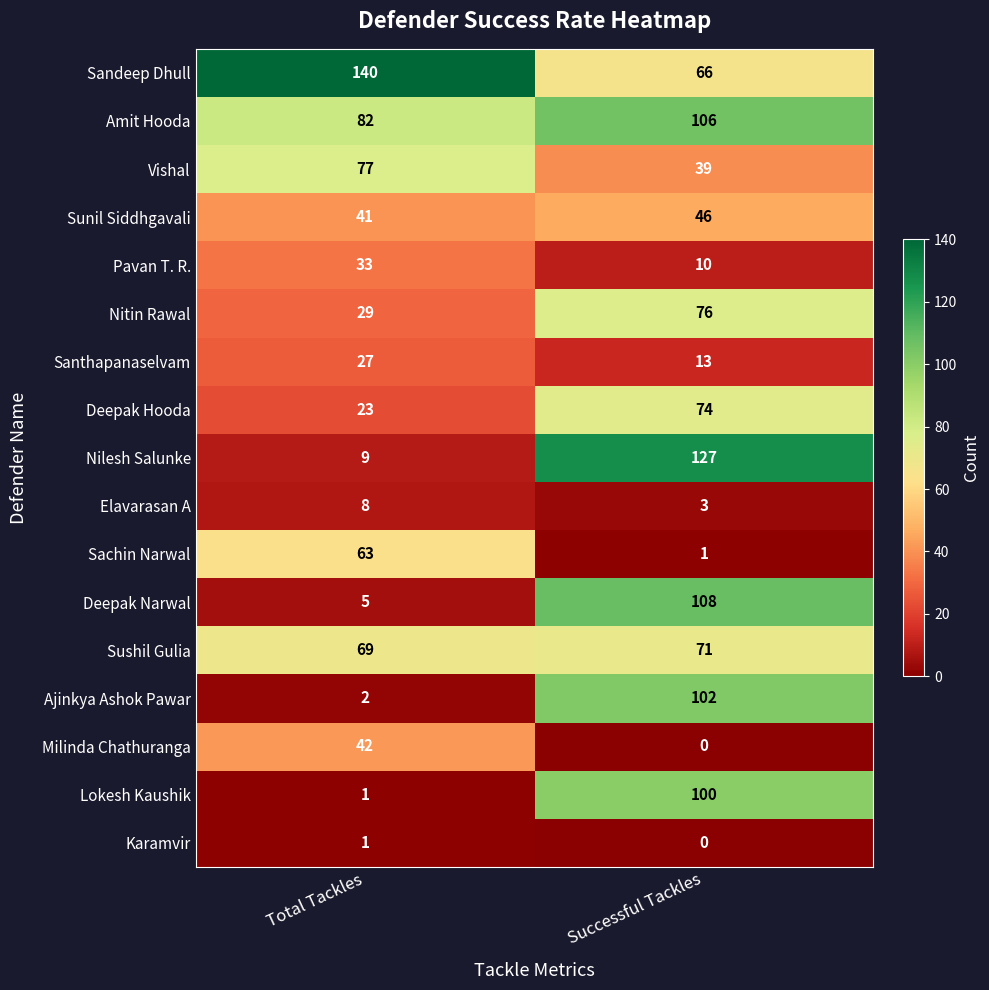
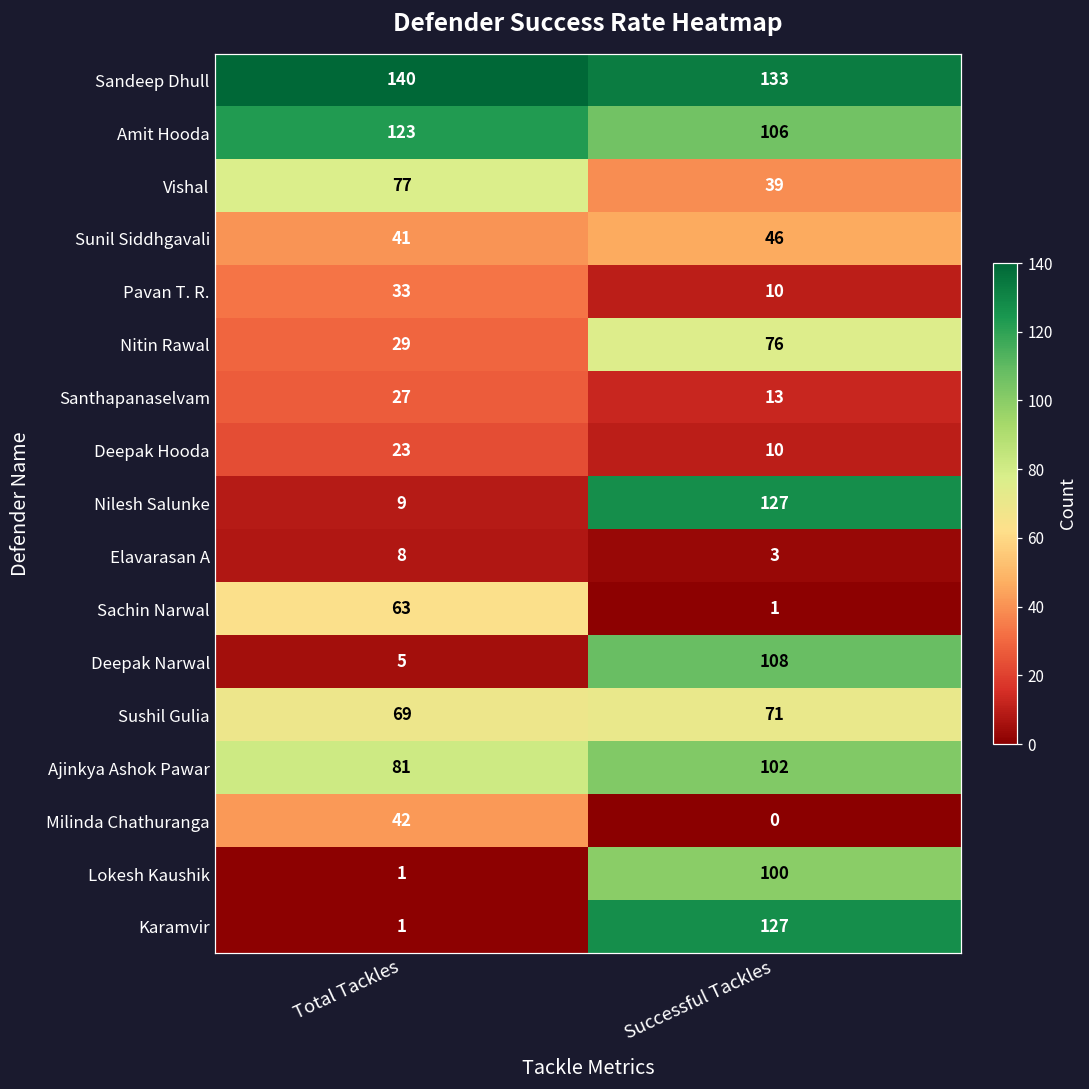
  {
    "Sandeep Dhull": {
      "Total Tackles": 140,
-     "Successful Tackles": 66
+     "Successful Tackles": 133
    },
    "Amit Hooda": {
-     "Total Tackles": 82,
+     "Total Tackles": 123,
      "Successful Tackles": 106
    },
    "Vishal": {
      "Total Tackles": 77,
      "Successful Tackles": 39
    },
    "Sunil Siddhgavali": {
      "Total Tackles": 41,
      "Successful Tackles": 46
    },
    "Pavan T. R.": {
      "Total Tackles": 33,
      "Successful Tackles": 10
    },
    "Nitin Rawal": {
      "Total Tackles": 29,
      "Successful Tackles": 76
    },
    "Santhapanaselvam": {
      "Total Tackles": 27,
      "Successful Tackles": 13
    },
    "Deepak Hooda": {
      "Total Tackles": 23,
-     "Successful Tackles": 74
+     "Successful Tackles": 10
    },
    "Nilesh Salunke": {
      "Total Tackles": 9,
      "Successful Tackles": 127
    },
    "Elavarasan A": {
      "Total Tackles": 8,
      "Successful Tackles": 3
    },
    "Sachin Narwal": {
      "Total Tackles": 63,
      "Successful Tackles": 1
    },
    "Deepak Narwal": {
      "Total Tackles": 5,
      "Successful Tackles": 108
    },
    "Sushil Gulia": {
      "Total Tackles": 69,
      "Successful Tackles": 71
    },
    "Ajinkya Ashok Pawar": {
-     "Total Tackles": 2,
+     "Total Tackles": 81,
      "Successful Tackles": 102
    },
    "Milinda Chathuranga": {
      "Total Tackles": 42,
      "Successful Tackles": 0
    },
    "Lokesh Kaushik": {
      "Total Tackles": 1,
      "Successful Tackles": 100
    },
    "Karamvir": {
      "Total Tackles": 1,
-     "Successful Tackles": 0
+     "Successful Tackles": 127
    }
  }
